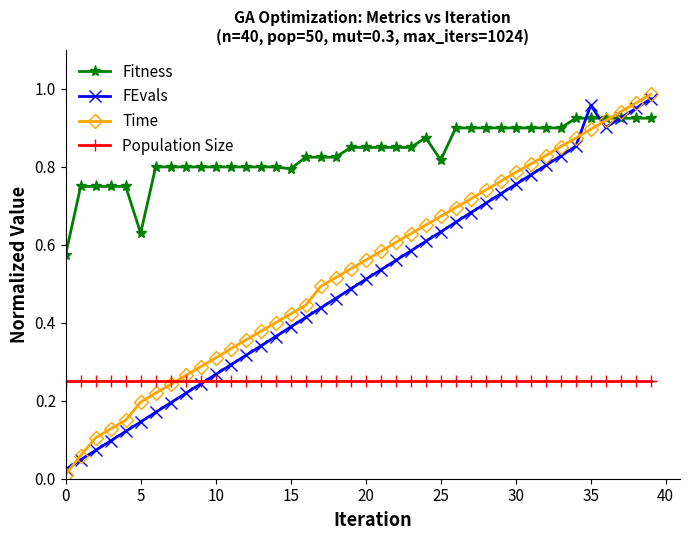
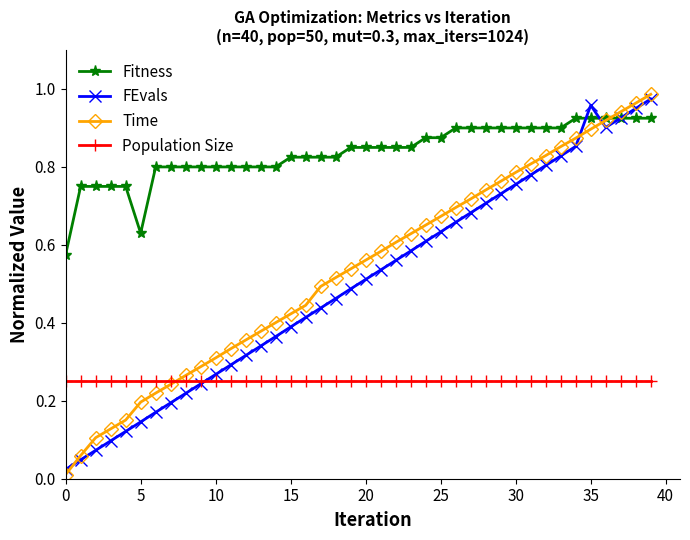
  {
    "Fitness": {
      "0": 0.58,
      "5": 0.63,
      "10": 0.80,
-     "15": 0.80,
+     "15": 0.83,
      "20": 0.85,
-     "25": 0.82,
+     "25": 0.88,
      "30": 0.90,
      "35": 0.93
    },
    "FEvals": {
      "0": 0.02,
      "5": 0.15,
      "10": 0.27,
      "15": 0.39,
      "20": 0.51,
      "25": 0.63,
      "30": 0.76,
      "35": 0.96
    },
    "Time": {
      "0": 0.01,
      "5": 0.20,
      "10": 0.31,
      "15": 0.42,
      "20": 0.56,
      "25": 0.67,
      "30": 0.79,
      "35": 0.90
    },
    "Population Size": {
      "0": 0.25,
      "5": 0.25,
      "10": 0.25,
      "15": 0.25,
      "20": 0.25,
      "25": 0.25,
      "30": 0.25,
      "35": 0.25
    }
  }
